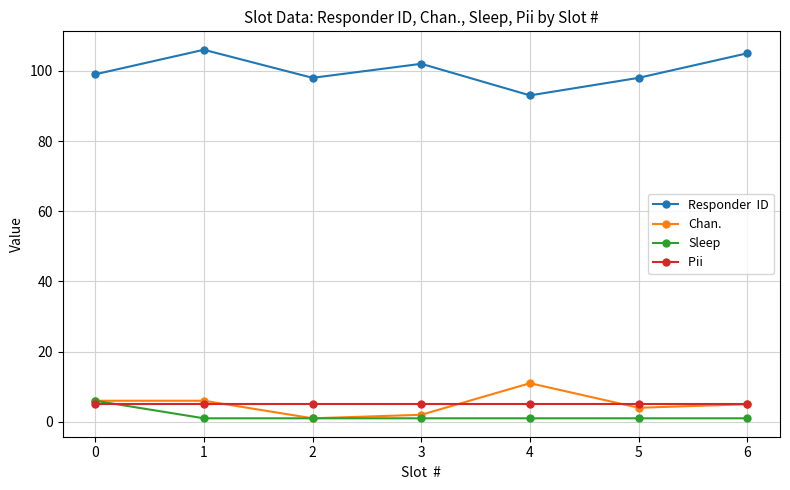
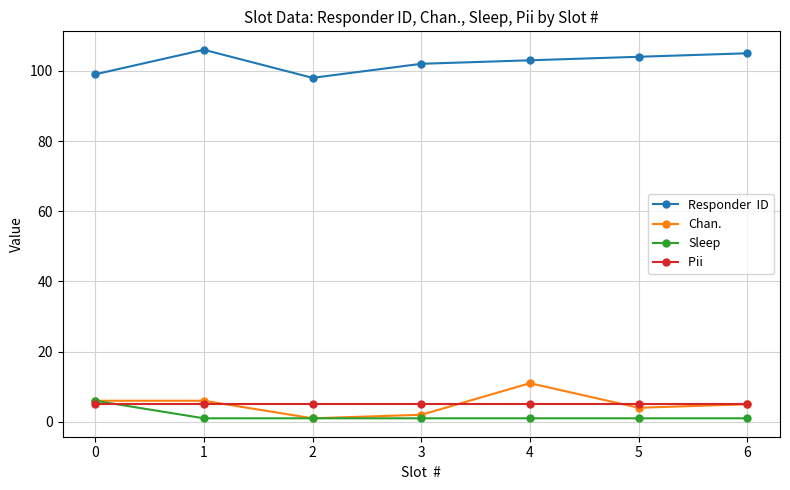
  {
    "Responder ID": {
      "0": 99,
      "1": 106,
      "2": 98,
      "3": 102,
-     "4": 93,
-     "5": 98,
+     "4": 103,
+     "5": 104,
      "6": 105
    },
    "Chan.": {
      "1": 6,
      "3": 2,
      "4": 11,
      "5": 4
    },
    "Sleep": {
      "1": 1,
      "3": 1,
      "4": 1,
      "5": 1,
      "6": 1
    },
    "Pii": {
      "0": 5,
      "1": 5,
      "2": 5,
      "3": 5,
      "4": 5,
      "5": 5
    }
  }
